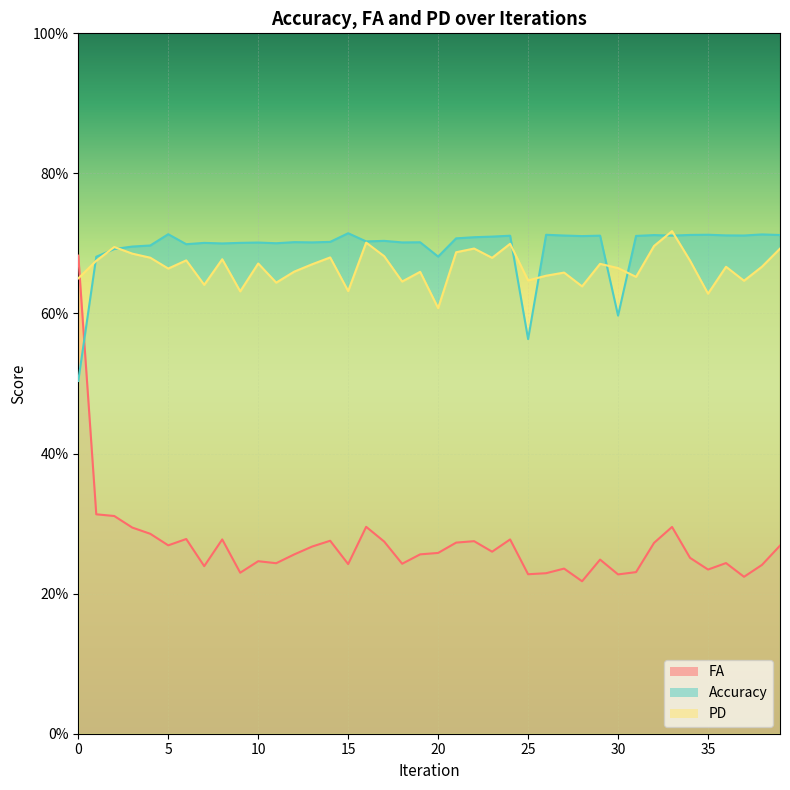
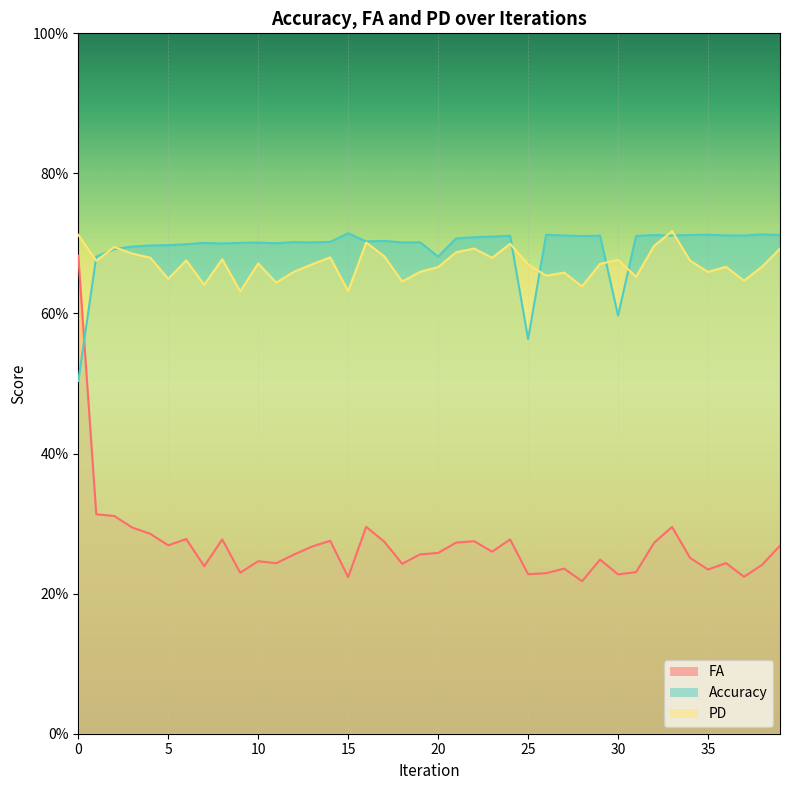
  {
    "FA": {
      "0": "68%",
      "5": "27%",
      "10": "25%",
-     "15": "24%",
+     "15": "22%",
      "20": "26%",
      "25": "23%",
      "30": "23%",
      "35": "23%"
    },
    "Accuracy": {
      "0": "50%",
-     "5": "71%",
+     "5": "70%",
      "10": "70%",
      "15": "71%",
      "20": "68%",
      "25": "56%",
      "30": "60%",
      "35": "71%"
    },
    "PD": {
-     "0": "65%",
-     "5": "66%",
+     "0": "71%",
+     "5": "65%",
      "10": "67%",
      "15": "63%",
-     "20": "61%",
-     "25": "65%",
-     "30": "66%",
-     "35": "63%"
+     "20": "67%",
+     "25": "67%",
+     "30": "68%",
+     "35": "66%"
    }
  }
